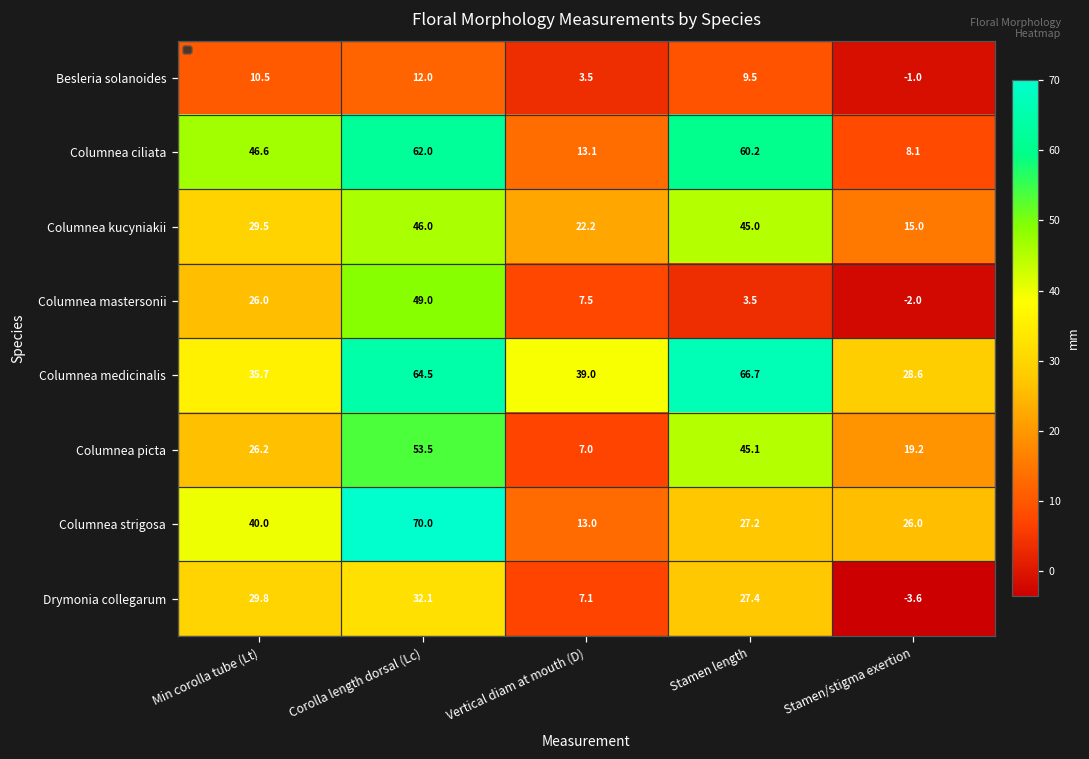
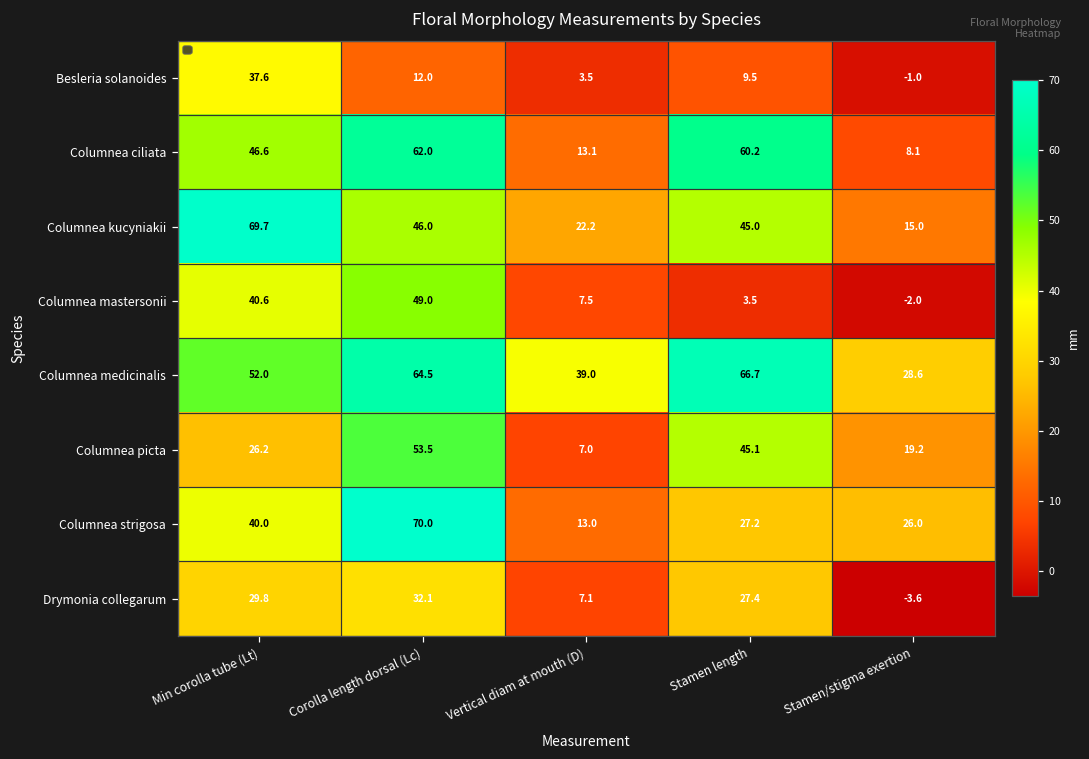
  {
    "Besleria solanoides": {
-     "Min corolla tube (Lt)": 10.5,
+     "Min corolla tube (Lt)": 37.6,
      "Corolla length dorsal (Lc)": 12.0,
      "Vertical diam at mouth (D)": 3.5,
      "Stamen length": 9.5,
      "Stamen/stigma exertion": -1.0
    },
    "Columnea ciliata": {
      "Min corolla tube (Lt)": 46.6,
      "Corolla length dorsal (Lc)": 62.0,
      "Vertical diam at mouth (D)": 13.1,
      "Stamen length": 60.2,
      "Stamen/stigma exertion": 8.1
    },
    "Columnea kucyniakii": {
-     "Min corolla tube (Lt)": 29.5,
+     "Min corolla tube (Lt)": 69.7,
      "Corolla length dorsal (Lc)": 46.0,
      "Vertical diam at mouth (D)": 22.2,
      "Stamen length": 45.0,
      "Stamen/stigma exertion": 15.0
    },
    "Columnea mastersonii": {
-     "Min corolla tube (Lt)": 26.0,
+     "Min corolla tube (Lt)": 40.6,
      "Corolla length dorsal (Lc)": 49.0,
      "Vertical diam at mouth (D)": 7.5,
      "Stamen length": 3.5,
      "Stamen/stigma exertion": -2.0
    },
    "Columnea medicinalis": {
-     "Min corolla tube (Lt)": 35.7,
+     "Min corolla tube (Lt)": 52.0,
      "Corolla length dorsal (Lc)": 64.5,
      "Vertical diam at mouth (D)": 39.0,
      "Stamen length": 66.7,
      "Stamen/stigma exertion": 28.6
    },
    "Columnea picta": {
      "Min corolla tube (Lt)": 26.2,
      "Corolla length dorsal (Lc)": 53.5,
      "Vertical diam at mouth (D)": 7.0,
      "Stamen length": 45.1,
      "Stamen/stigma exertion": 19.2
    },
    "Columnea strigosa": {
      "Min corolla tube (Lt)": 40.0,
      "Corolla length dorsal (Lc)": 70.0,
      "Vertical diam at mouth (D)": 13.0,
      "Stamen length": 27.2,
      "Stamen/stigma exertion": 26.0
    },
    "Drymonia collegarum": {
      "Min corolla tube (Lt)": 29.8,
      "Corolla length dorsal (Lc)": 32.1,
      "Vertical diam at mouth (D)": 7.1,
      "Stamen length": 27.4,
      "Stamen/stigma exertion": -3.6
    }
  }
